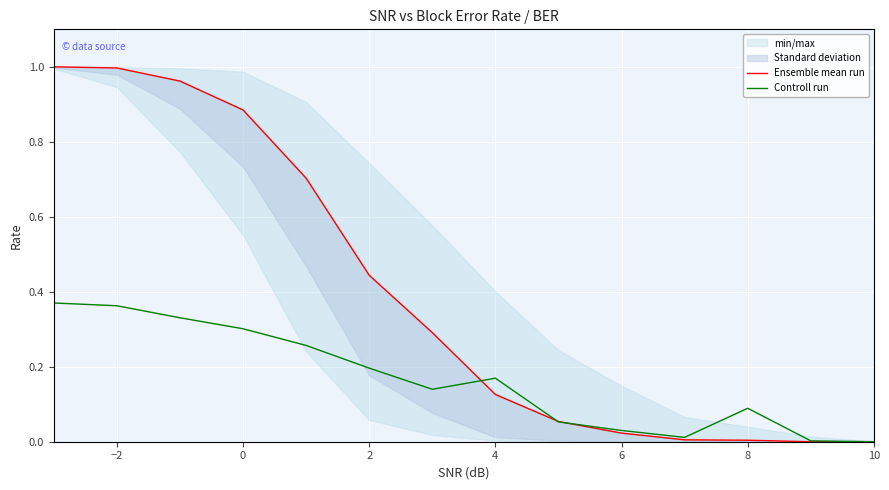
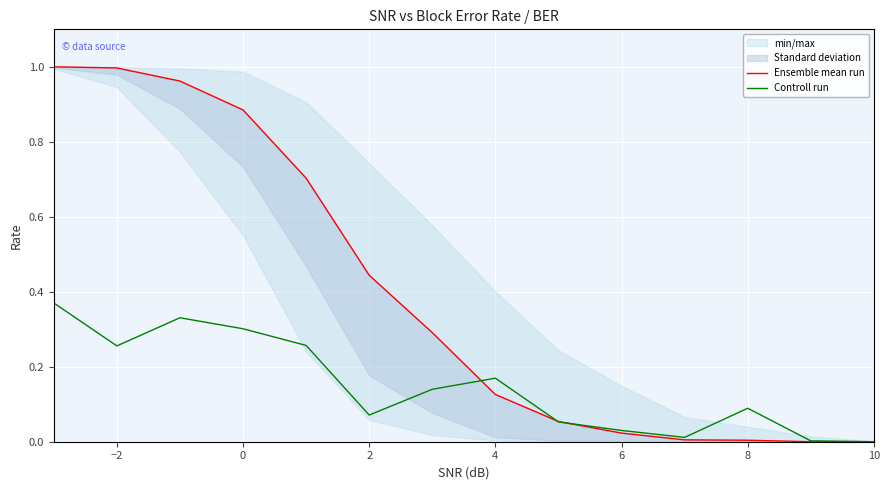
  {
    "Controll run": {
-     "−2": 0.36,
+     "−2": 0.26,
      "0": 0.30,
-     "2": 0.20,
+     "2": 0.07,
      "4": 0.17,
      "6": 0.03,
      "8": 0.09
    }
  }
